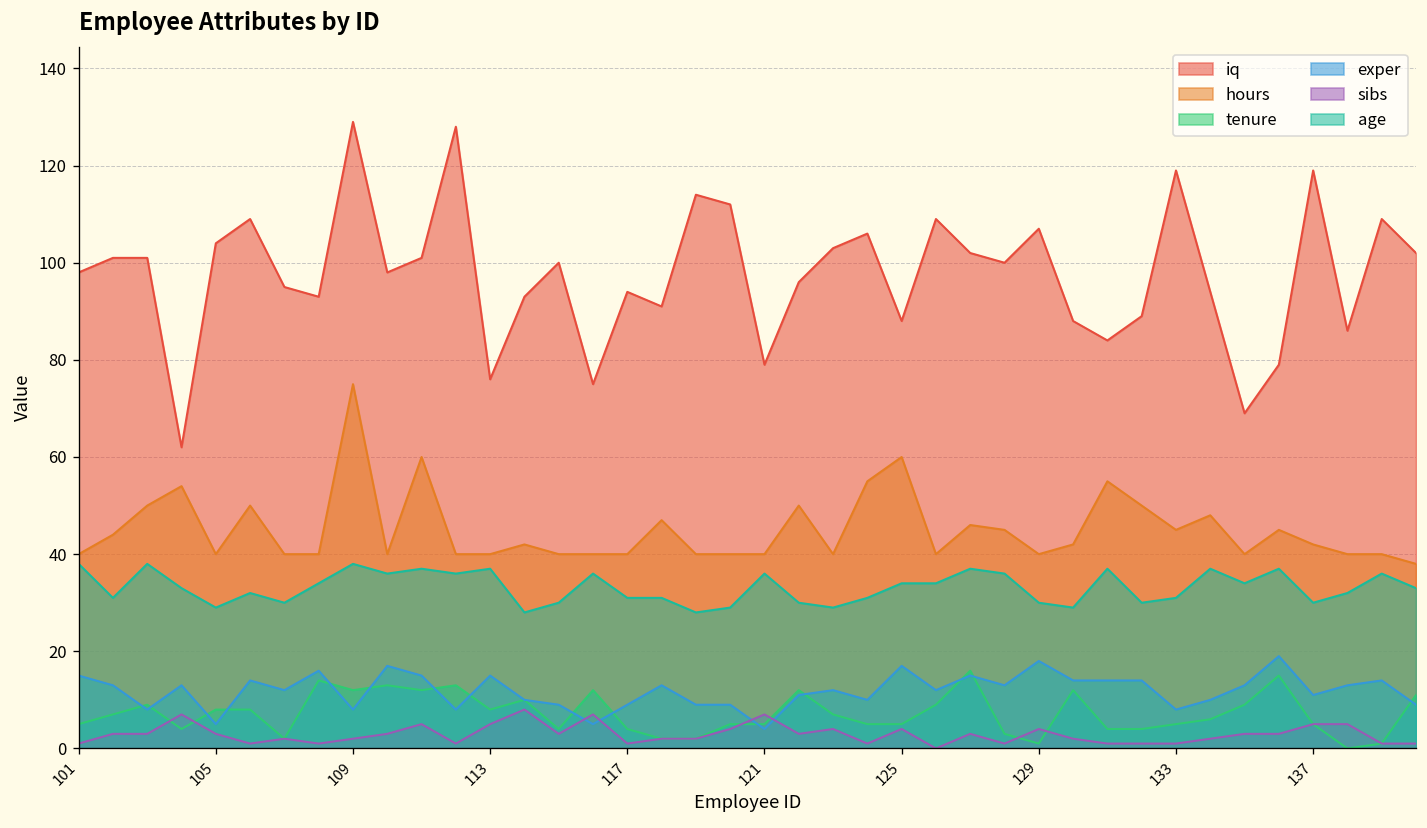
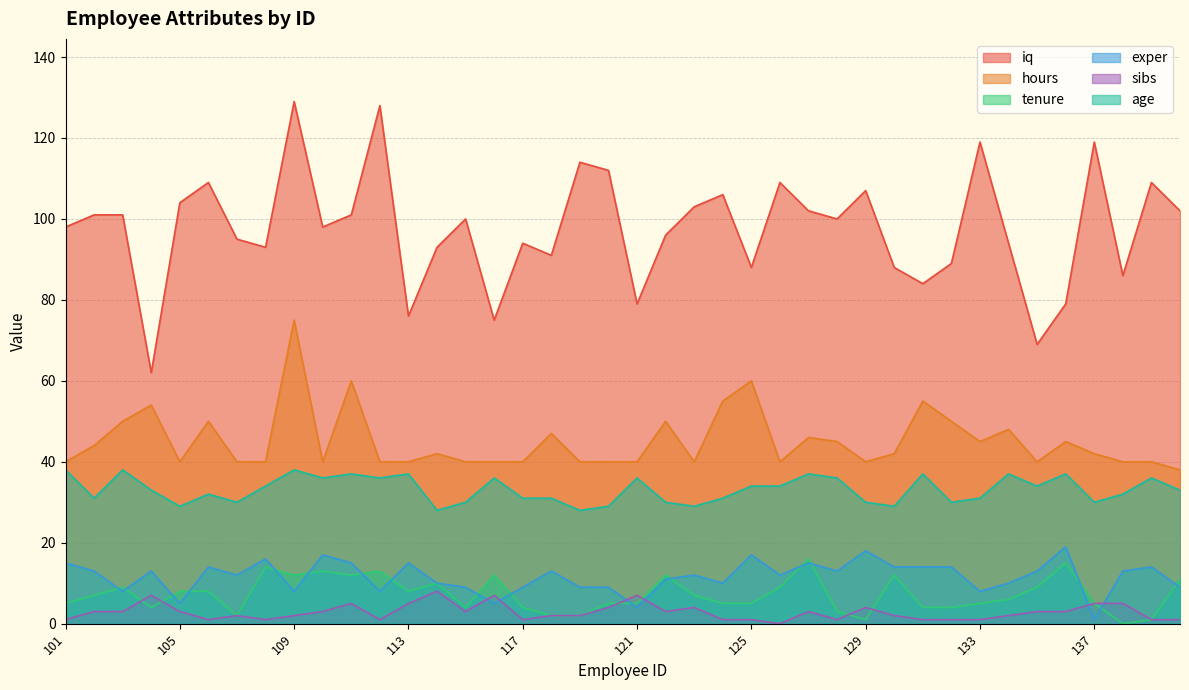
  {
    "exper": {
      "101": 15,
      "105": 5,
      "109": 8,
      "113": 15,
      "117": 9,
      "121": 4,
      "125": 17,
      "129": 18,
      "133": 8,
-     "137": 11
+     "137": 1
    },
    "sibs": {
      "101": 1,
      "105": 3,
      "109": 2,
      "113": 5,
      "117": 1,
      "121": 7,
-     "125": 4,
+     "125": 1,
      "129": 4,
      "133": 1
    }
  }
